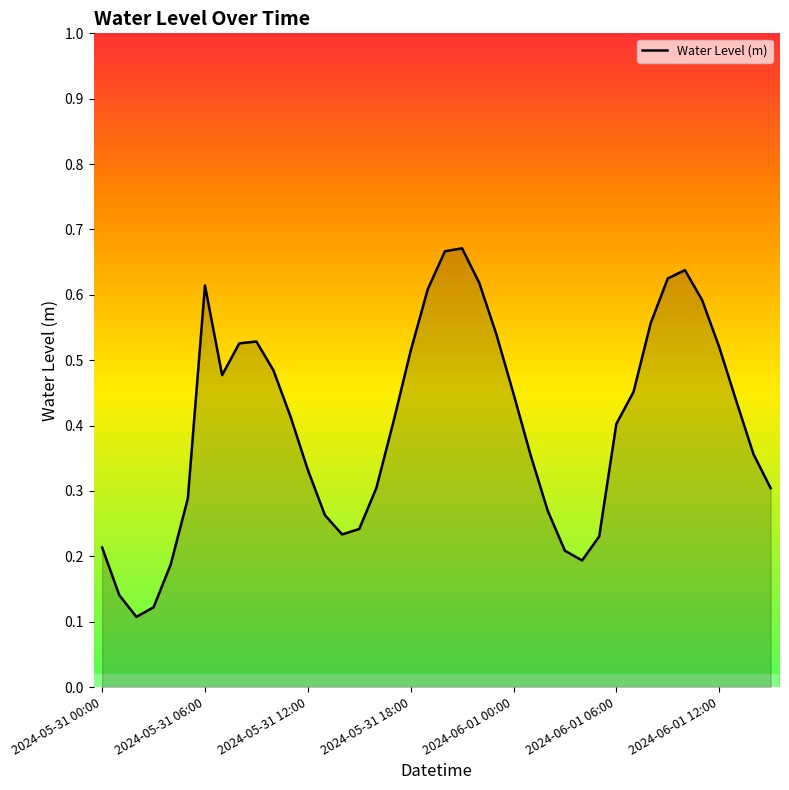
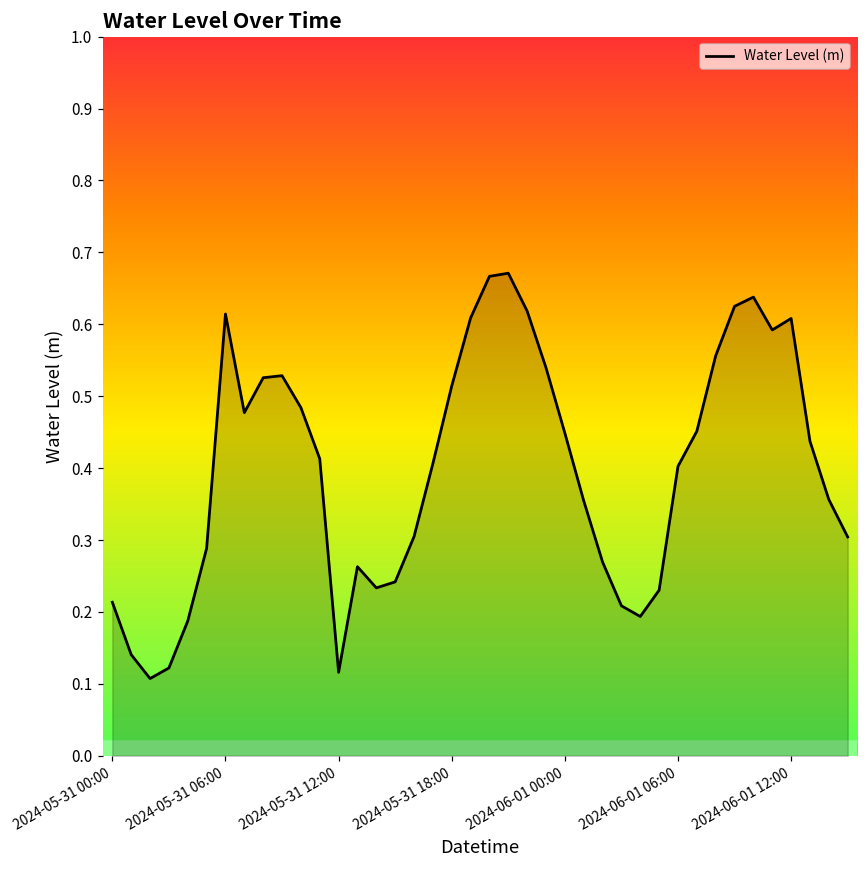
  {
    "2024-05-31 00:00": 0.21,
    "2024-05-31 06:00": 0.61,
-   "2024-05-31 12:00": 0.33,
+   "2024-05-31 12:00": 0.12,
    "2024-05-31 18:00": 0.51,
    "2024-06-01 00:00": 0.45,
    "2024-06-01 06:00": 0.40,
-   "2024-06-01 12:00": 0.52
+   "2024-06-01 12:00": 0.61
  }
